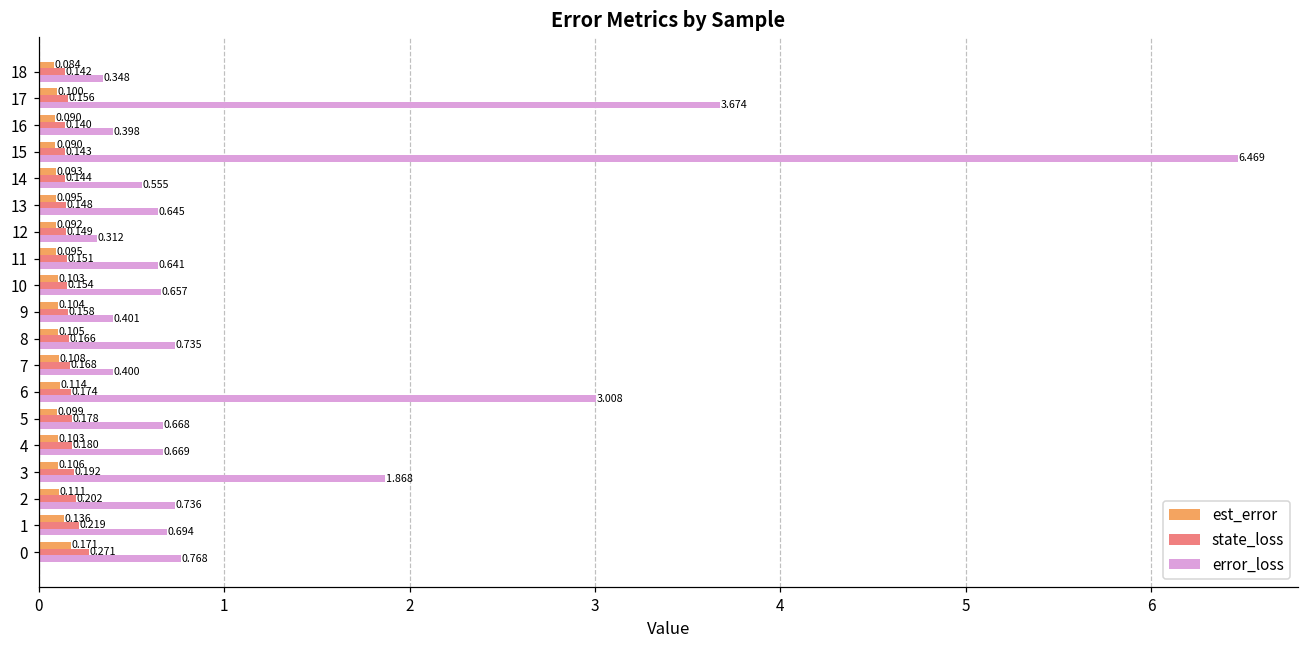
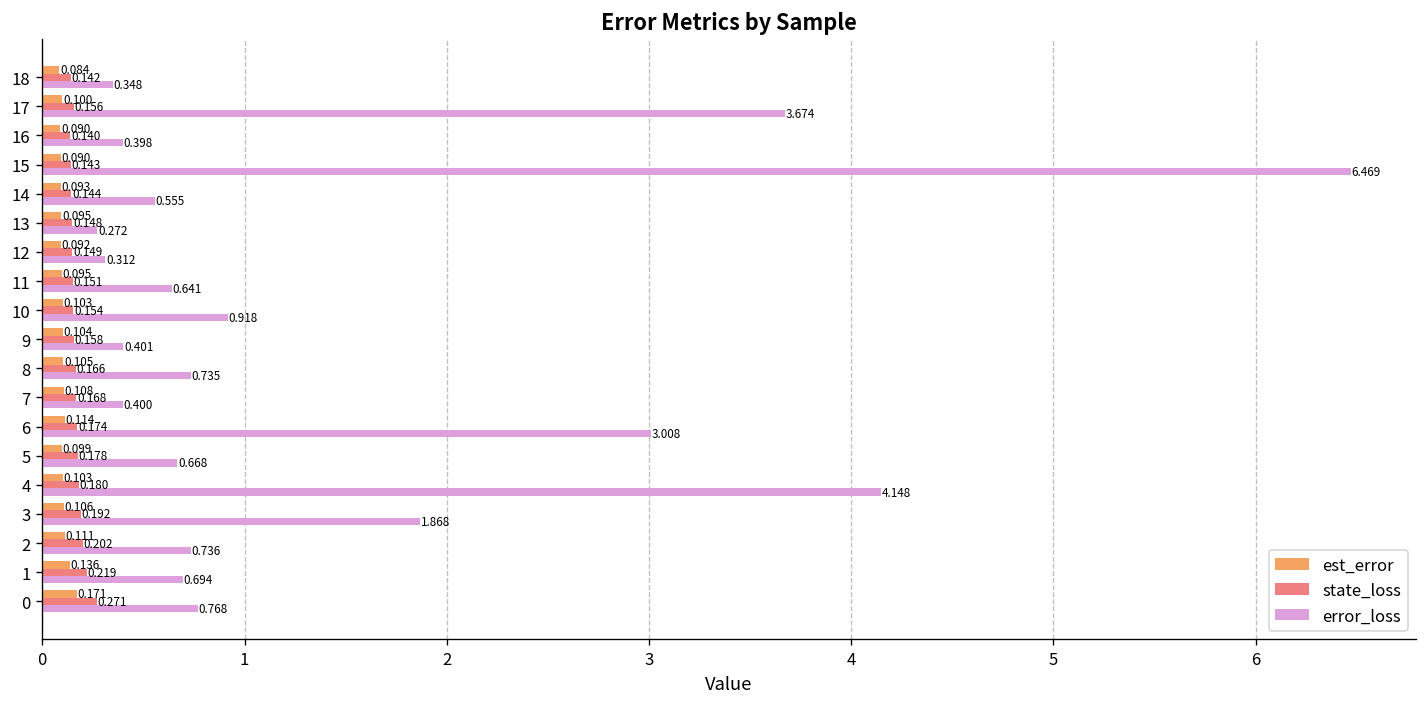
  {
    "error_loss": {
      "18": 0.348,
      "17": 3.674,
      "16": 0.398,
      "15": 6.469,
      "14": 0.555,
-     "13": 0.645,
+     "13": 0.272,
      "12": 0.312,
      "11": 0.641,
-     "10": 0.657,
+     "10": 0.918,
      "9": 0.401,
      "8": 0.735,
      "7": 0.400,
      "6": 3.008,
      "5": 0.668,
-     "4": 0.669,
+     "4": 4.148,
      "3": 1.868,
      "2": 0.736,
      "1": 0.694,
      "0": 0.768
    }
  }
